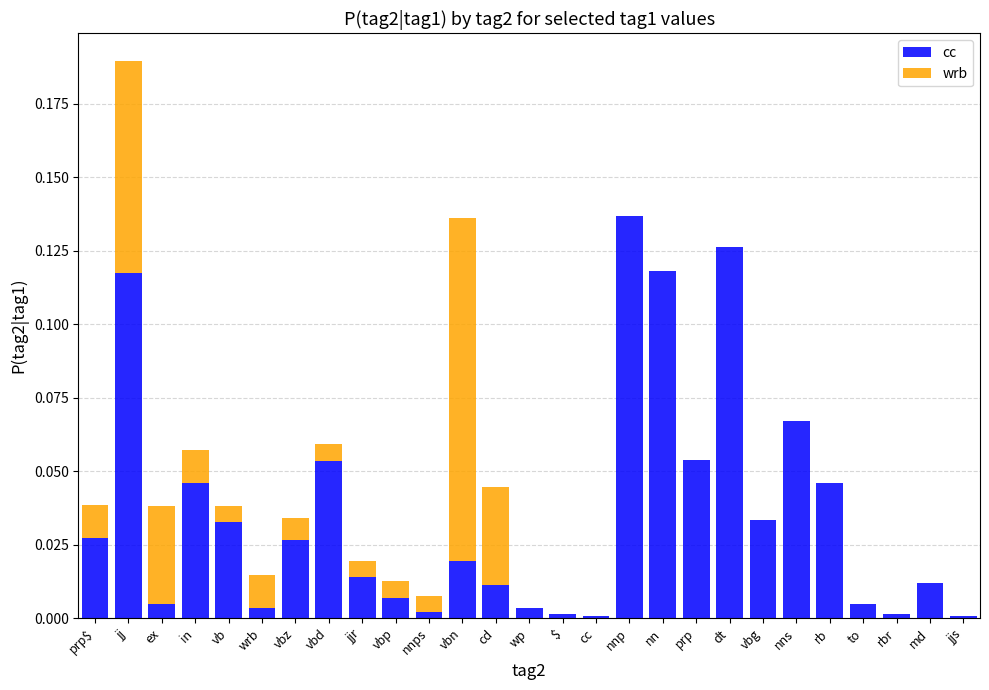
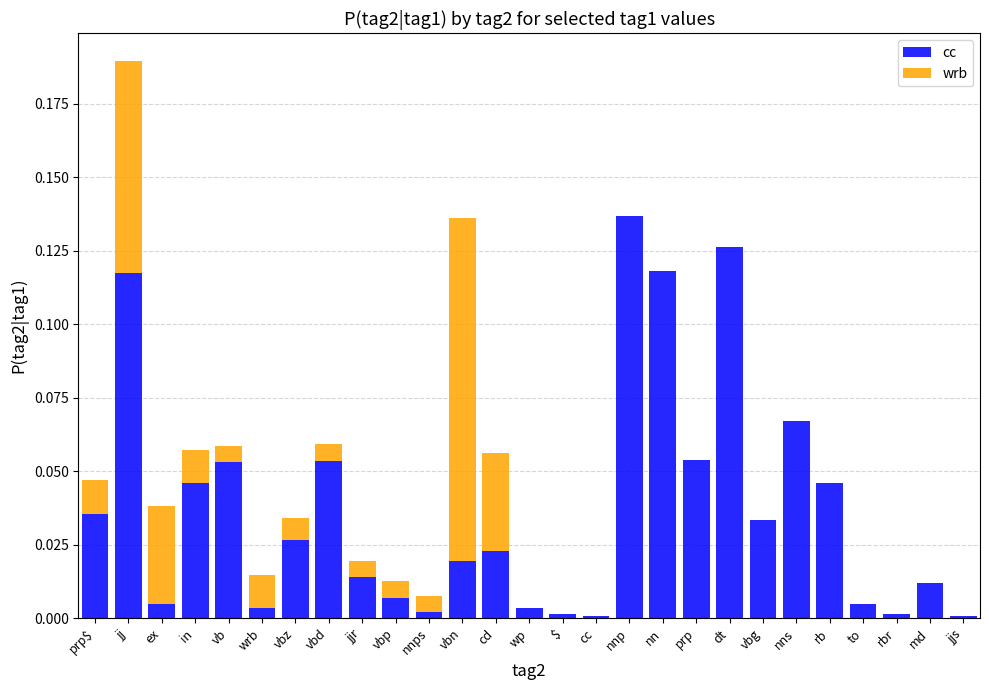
  {
    "cc": {
-     "prp$": 0.027,
+     "prp$": 0.036,
      "jj": 0.117,
      "ex": 0.005,
      "in": 0.046,
-     "vb": 0.033,
+     "vb": 0.053,
      "wrb": 0.003,
      "vbz": 0.027,
      "vbd": 0.054,
      "jjr": 0.014,
      "vbp": 0.007,
      "nnps": 0.002,
      "vbn": 0.020,
-     "cd": 0.011,
+     "cd": 0.023,
      "wp": 0.003,
      "$": 0.001,
      "nnp": 0.137,
      "nn": 0.118,
      "prp": 0.054,
      "dt": 0.126,
      "vbg": 0.034,
      "nns": 0.067,
      "rb": 0.046,
      "to": 0.005,
      "rbr": 0.001,
      "md": 0.012
    },
    "wrb": {
      "prp$": 0.011,
      "jj": 0.072,
      "ex": 0.033,
      "in": 0.011,
      "vb": 0.006,
      "wrb": 0.011,
      "vbz": 0.008,
      "vbd": 0.006,
      "jjr": 0.006,
      "vbp": 0.006,
      "nnps": 0.006,
      "vbn": 0.117,
      "cd": 0.033,
      "wp": 0.000,
      "$": 0.000,
      "cc": 0.000,
      "nnp": 0.000,
      "nn": 0.000,
      "prp": 0.000,
      "dt": 0.000,
      "vbg": 0.000,
      "nns": 0.000,
      "rb": 0.000,
      "to": 0.000,
      "rbr": 0.000,
      "md": 0.000,
      "jjs": 0.000
    }
  }
